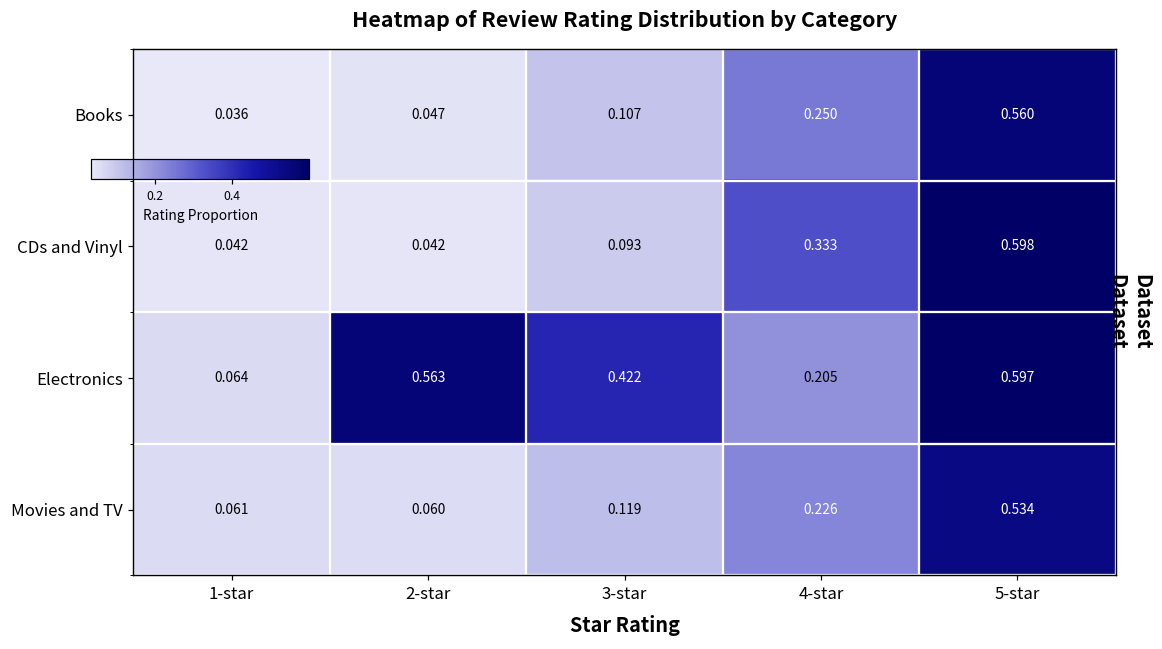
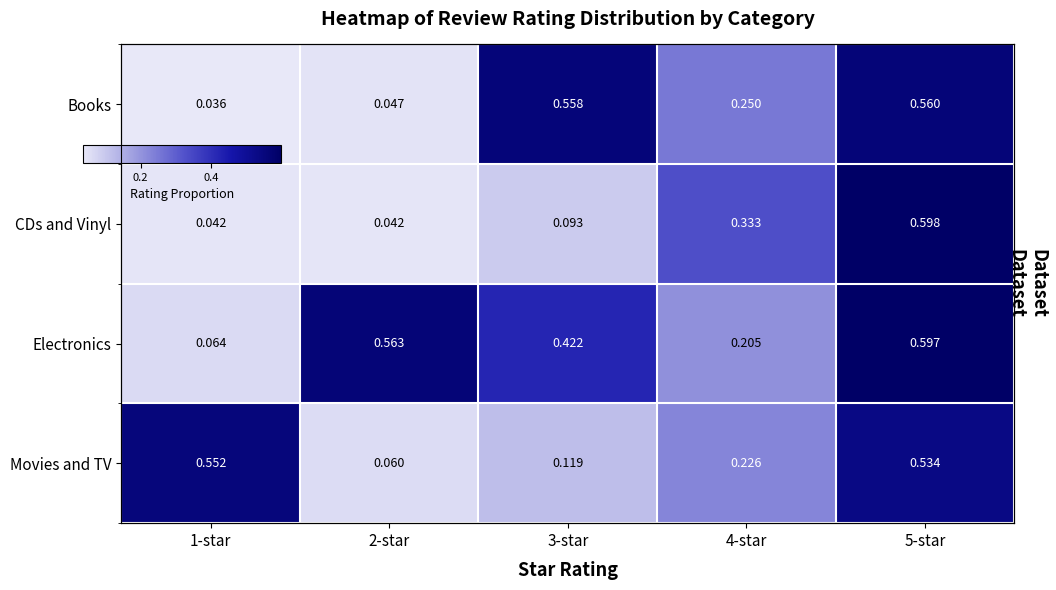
  {
    "Books": {
      "1-star": 0.036,
      "2-star": 0.047,
-     "3-star": 0.107,
+     "3-star": 0.558,
      "4-star": 0.250,
      "5-star": 0.560
    },
    "CDs and Vinyl": {
      "1-star": 0.042,
      "2-star": 0.042,
      "3-star": 0.093,
      "4-star": 0.333,
      "5-star": 0.598
    },
    "Electronics": {
      "1-star": 0.064,
      "2-star": 0.563,
      "3-star": 0.422,
      "4-star": 0.205,
      "5-star": 0.597
    },
    "Movies and TV": {
-     "1-star": 0.061,
+     "1-star": 0.552,
      "2-star": 0.060,
      "3-star": 0.119,
      "4-star": 0.226,
      "5-star": 0.534
    }
  }
